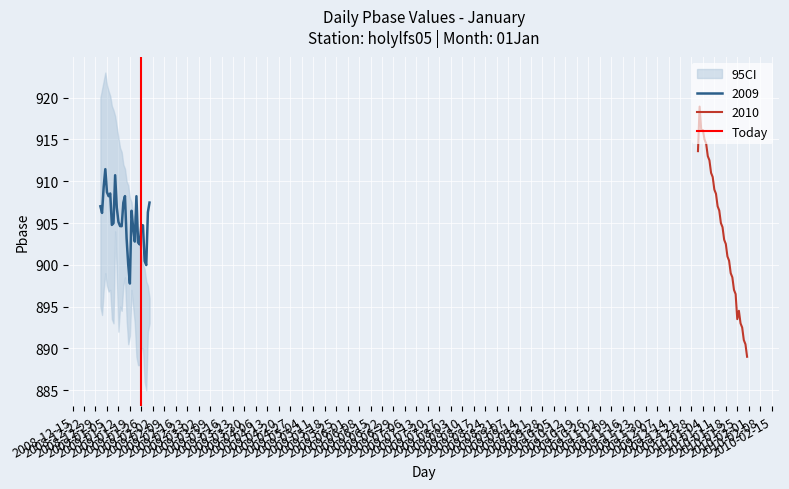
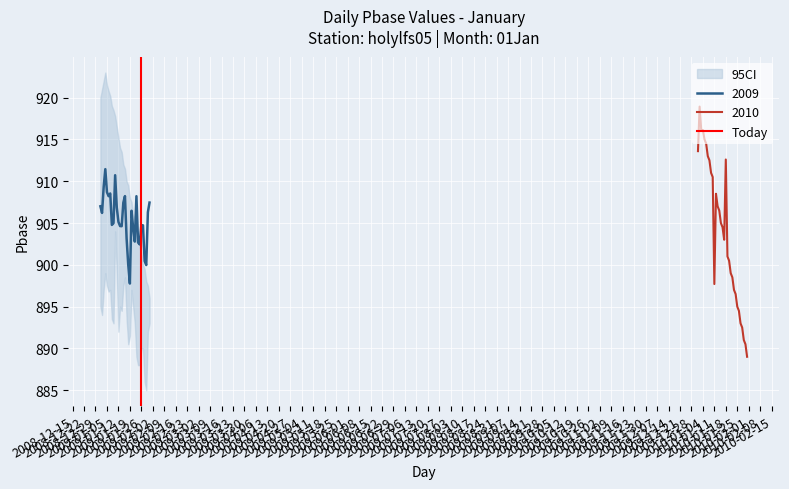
  {
    "2009": {
      "2009-01-05": 909,
      "2009-01-12": 905,
      "2009-01-19": 898,
      "2009-01-26": 905
    },
    "2010": {
-     "2010-01-11": 909,
-     "2010-01-18": 903,
-     "2010-01-25": 894
+     "2010-01-11": 898,
+     "2010-01-18": 913,
+     "2010-01-25": 895
    }
  }
